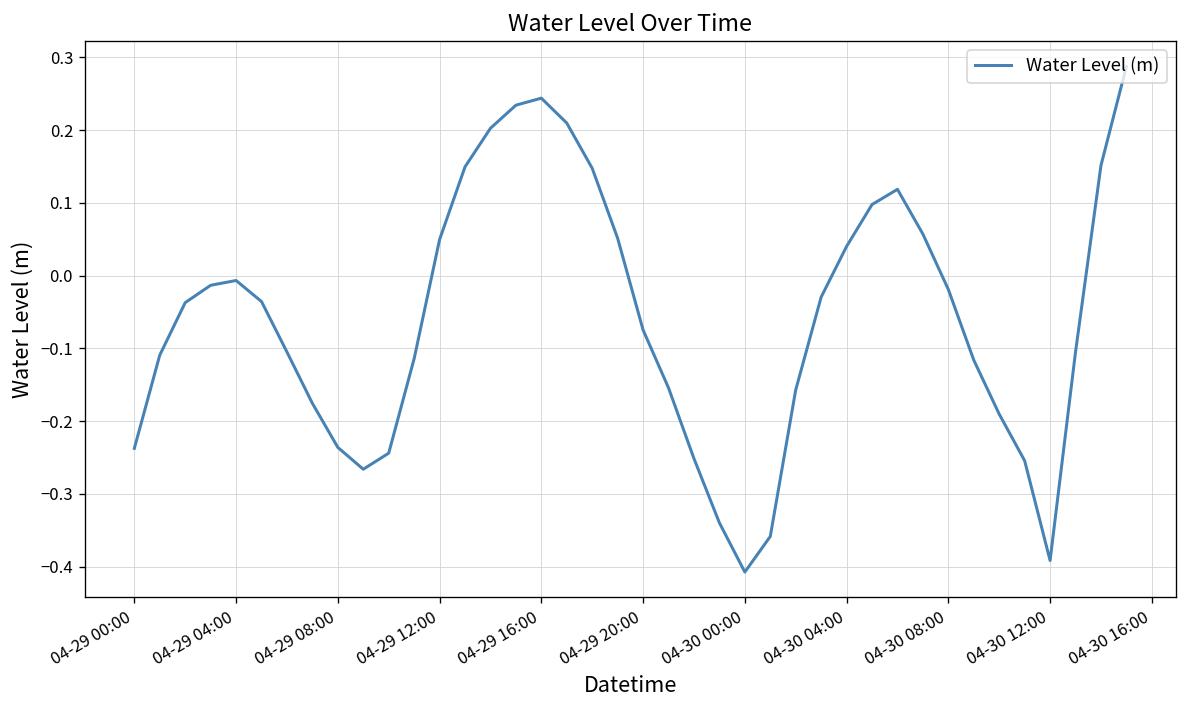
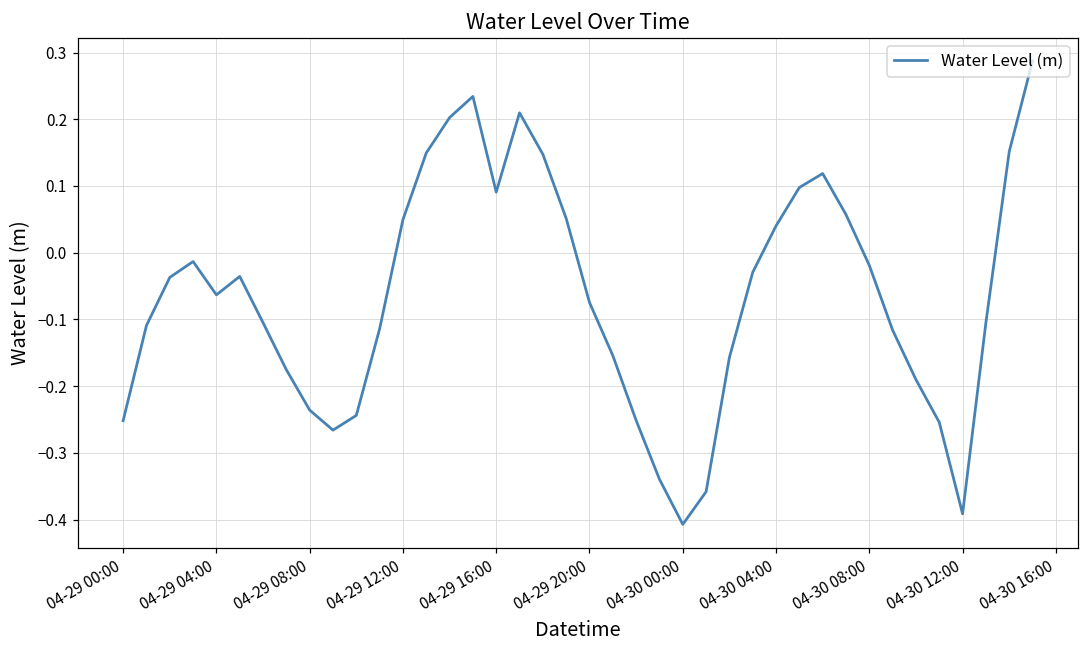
  {
-   "04-29 00:00": -0.24,
-   "04-29 04:00": -0.01,
+   "04-29 00:00": -0.25,
+   "04-29 04:00": -0.06,
    "04-29 08:00": -0.24,
    "04-29 12:00": 0.05,
-   "04-29 16:00": 0.24,
+   "04-29 16:00": 0.09,
    "04-29 20:00": -0.07,
    "04-30 00:00": -0.41,
    "04-30 04:00": 0.04,
    "04-30 08:00": -0.02,
    "04-30 12:00": -0.39
  }
